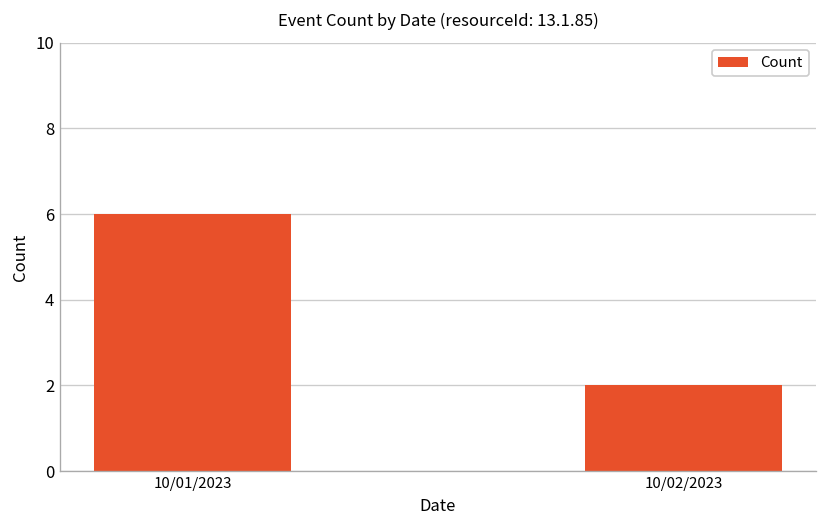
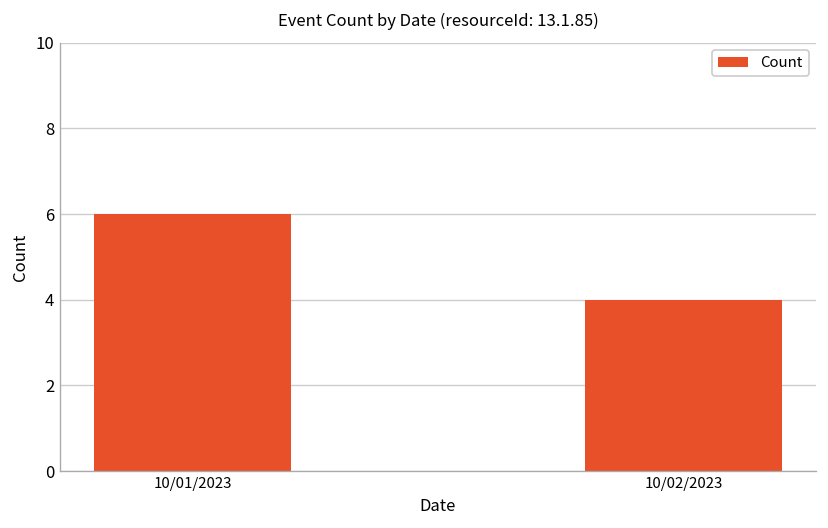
  {
    "10/01/2023": 6,
-   "10/02/2023": 2
+   "10/02/2023": 4
  }
